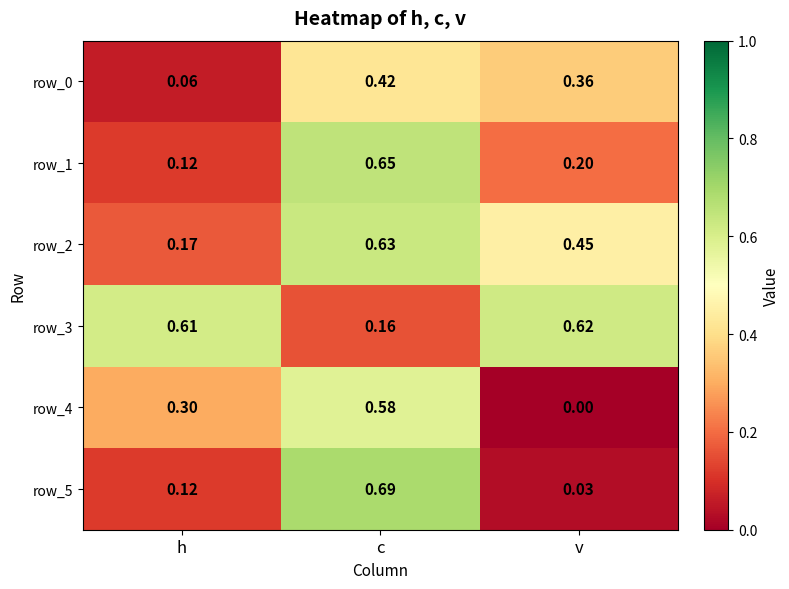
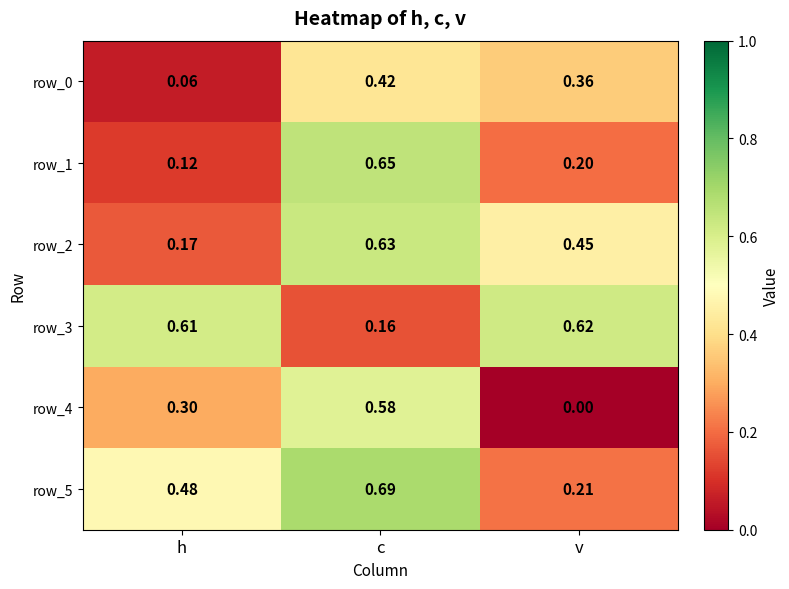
  {
    "row_0": {
      "h": 0.06,
      "c": 0.42,
      "v": 0.36
    },
    "row_1": {
      "h": 0.12,
      "c": 0.65,
      "v": 0.20
    },
    "row_2": {
      "h": 0.17,
      "c": 0.63,
      "v": 0.45
    },
    "row_3": {
      "h": 0.61,
      "c": 0.16,
      "v": 0.62
    },
    "row_4": {
      "h": 0.30,
      "c": 0.58,
      "v": 0.00
    },
    "row_5": {
-     "h": 0.12,
+     "h": 0.48,
      "c": 0.69,
-     "v": 0.03
+     "v": 0.21
    }
  }
